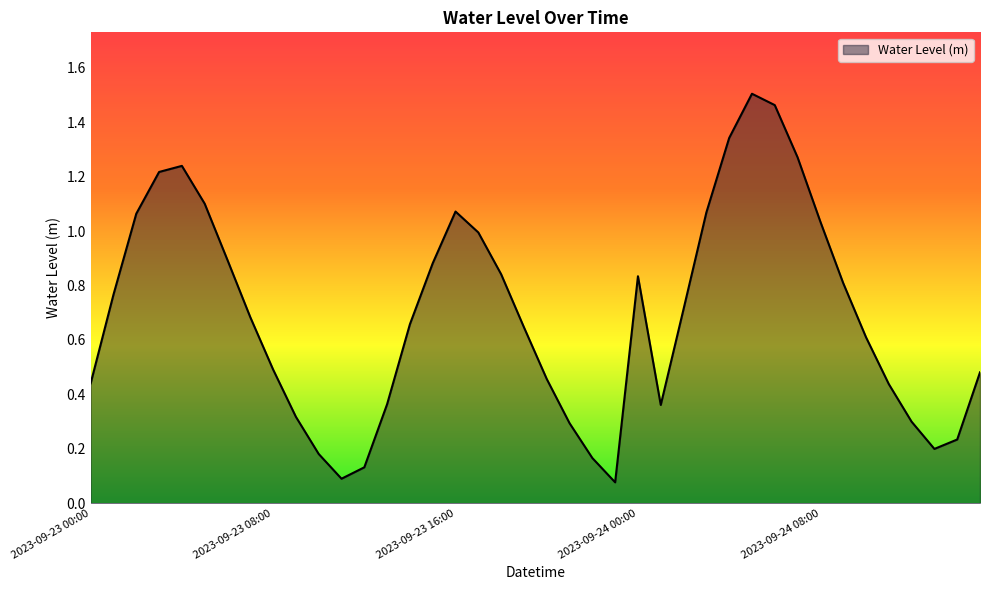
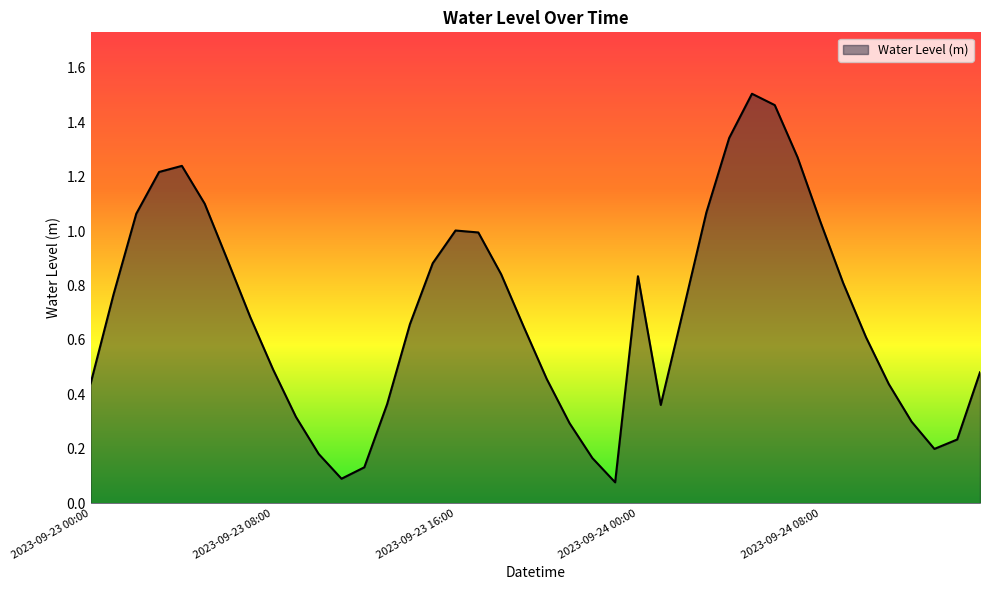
  {
    "2023-09-23 00:00": 0.44,
    "2023-09-23 08:00": 0.49,
-   "2023-09-23 16:00": 1.07,
+   "2023-09-23 16:00": 1.00,
    "2023-09-24 00:00": 0.83,
    "2023-09-24 08:00": 1.03
  }
